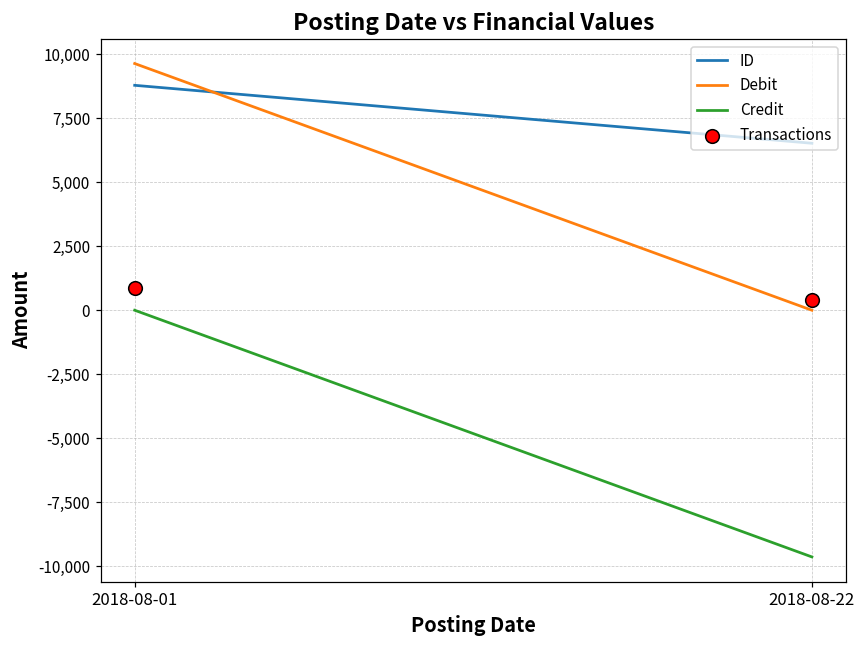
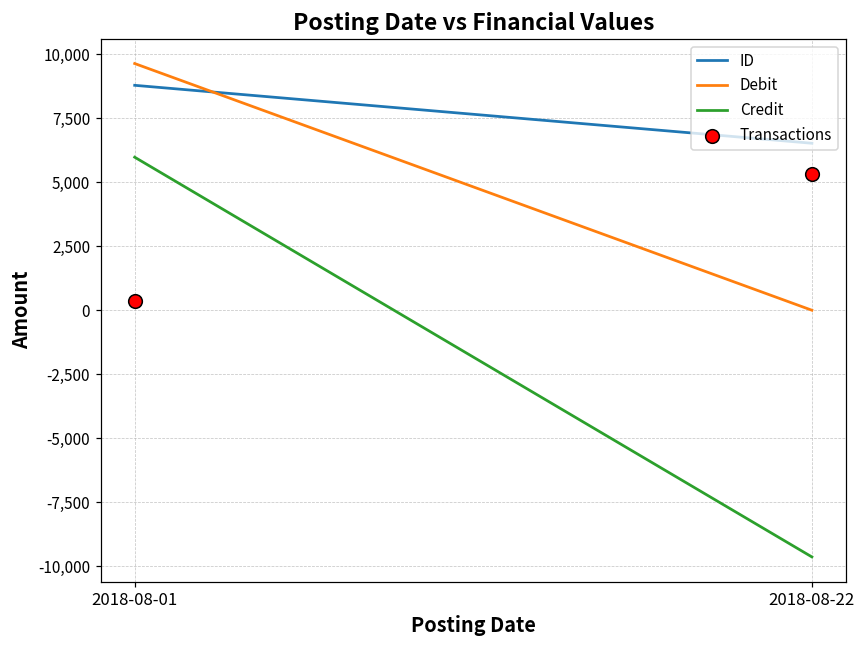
  {
    "Transactions": {
-     "2018-08-01": "900",
-     "2018-08-22": "400"
+     "2018-08-01": "400",
+     "2018-08-22": "5,300"
    },
    "ID": {
      "2018-08-01": "8,800"
    },
    "Debit": {
      "2018-08-01": "9,600",
      "2018-08-22": "0"
    },
    "Credit": {
-     "2018-08-01": "0",
+     "2018-08-01": "6,000",
      "2018-08-22": "-9,600"
    }
  }
